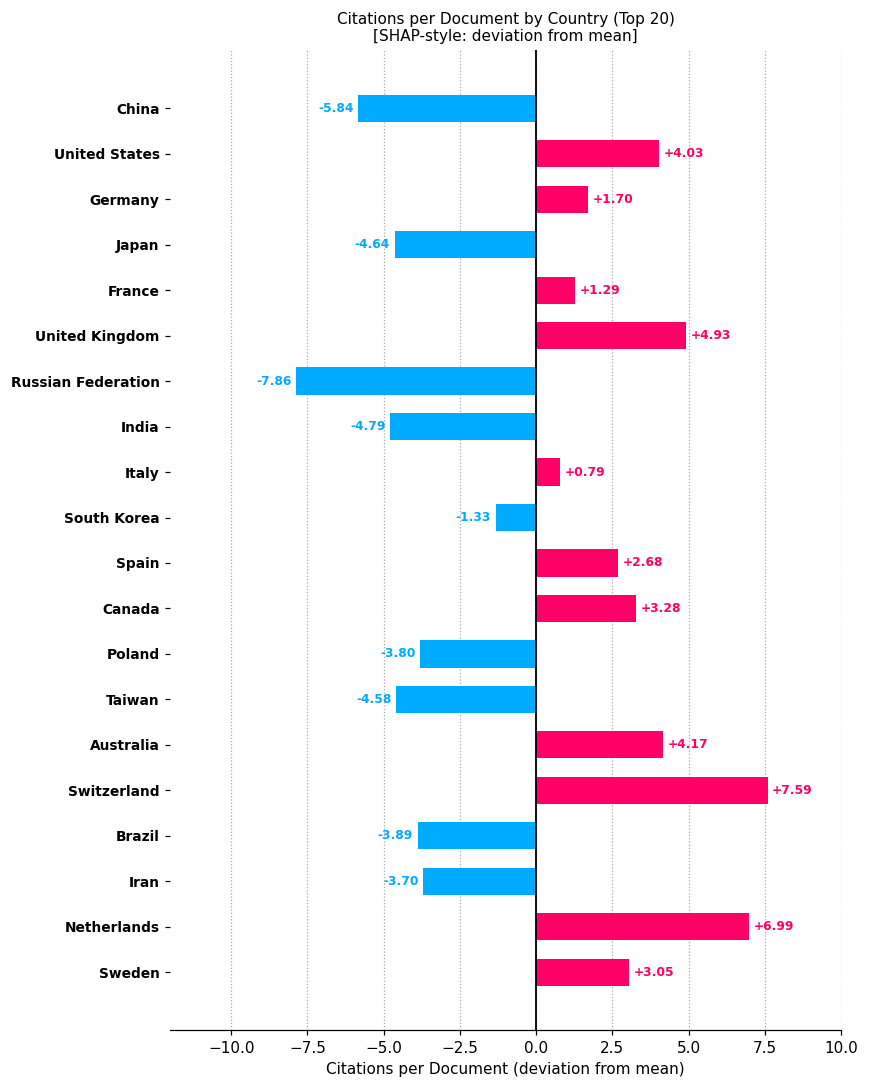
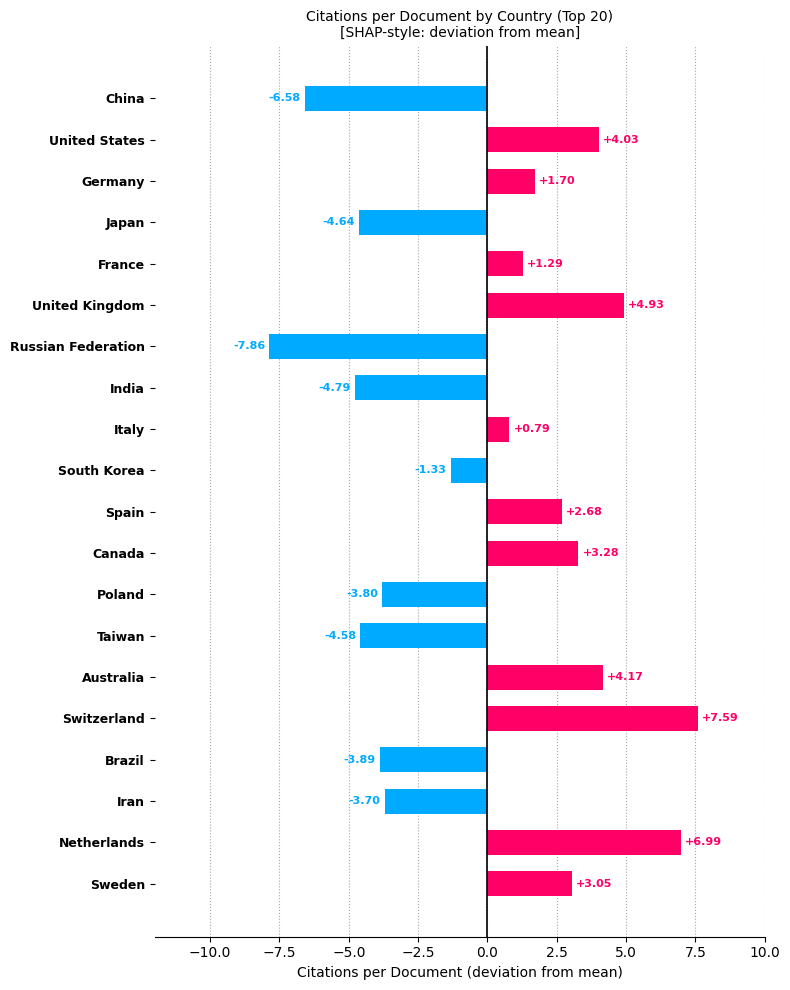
  {
-   "China": "-5.84",
+   "China": "-6.58",
    "United States": "+4.03",
    "Germany": "+1.70",
    "Japan": "-4.64",
    "France": "+1.29",
    "United Kingdom": "+4.93",
    "Russian Federation": "-7.86",
    "India": "-4.79",
    "Italy": "+0.79",
    "South Korea": "-1.33",
    "Spain": "+2.68",
    "Canada": "+3.28",
    "Poland": "-3.80",
    "Taiwan": "-4.58",
    "Australia": "+4.17",
    "Switzerland": "+7.59",
    "Brazil": "-3.89",
    "Iran": "-3.70",
    "Netherlands": "+6.99",
    "Sweden": "+3.05"
  }
